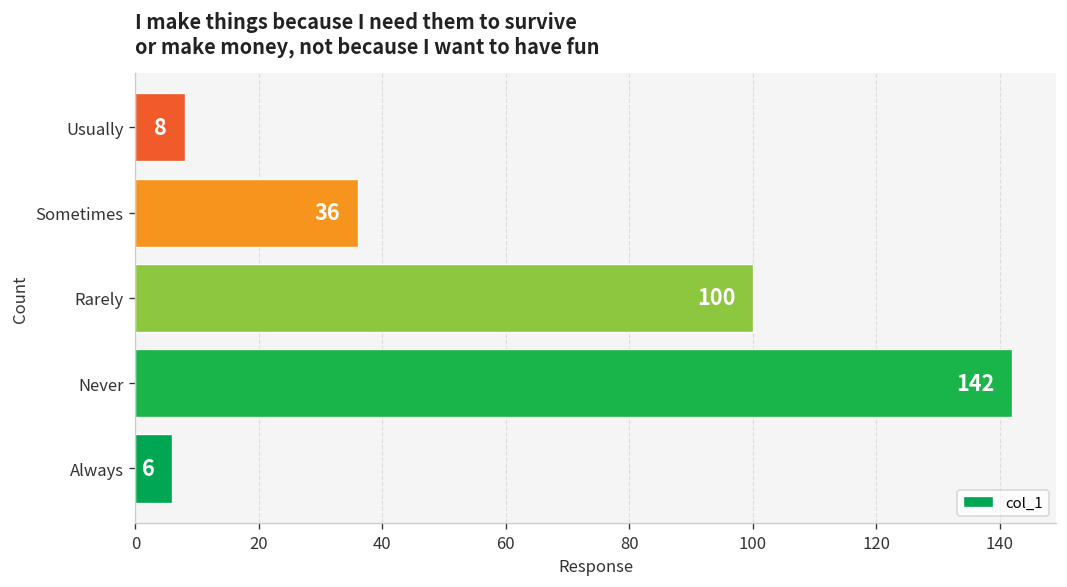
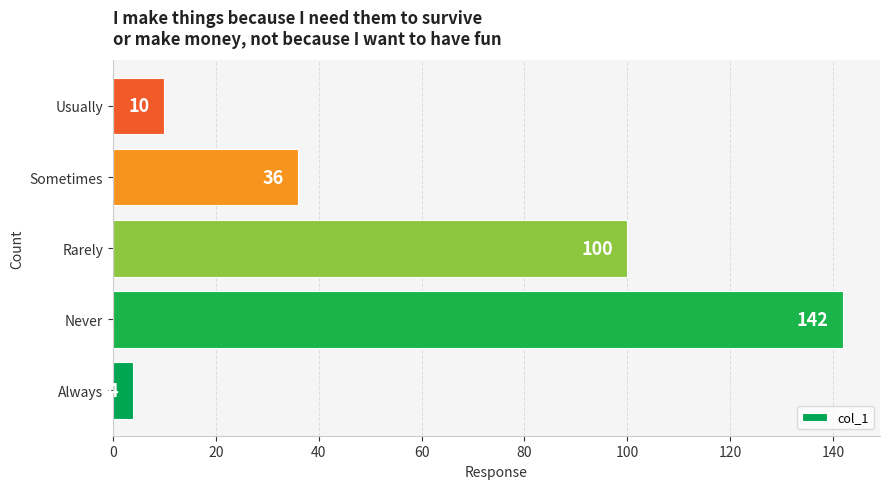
  {
-   "Usually": 8,
+   "Usually": 10,
    "Sometimes": 36,
    "Rarely": 100,
    "Never": 142,
-   "Always": 6
+   "Always": 4
  }
